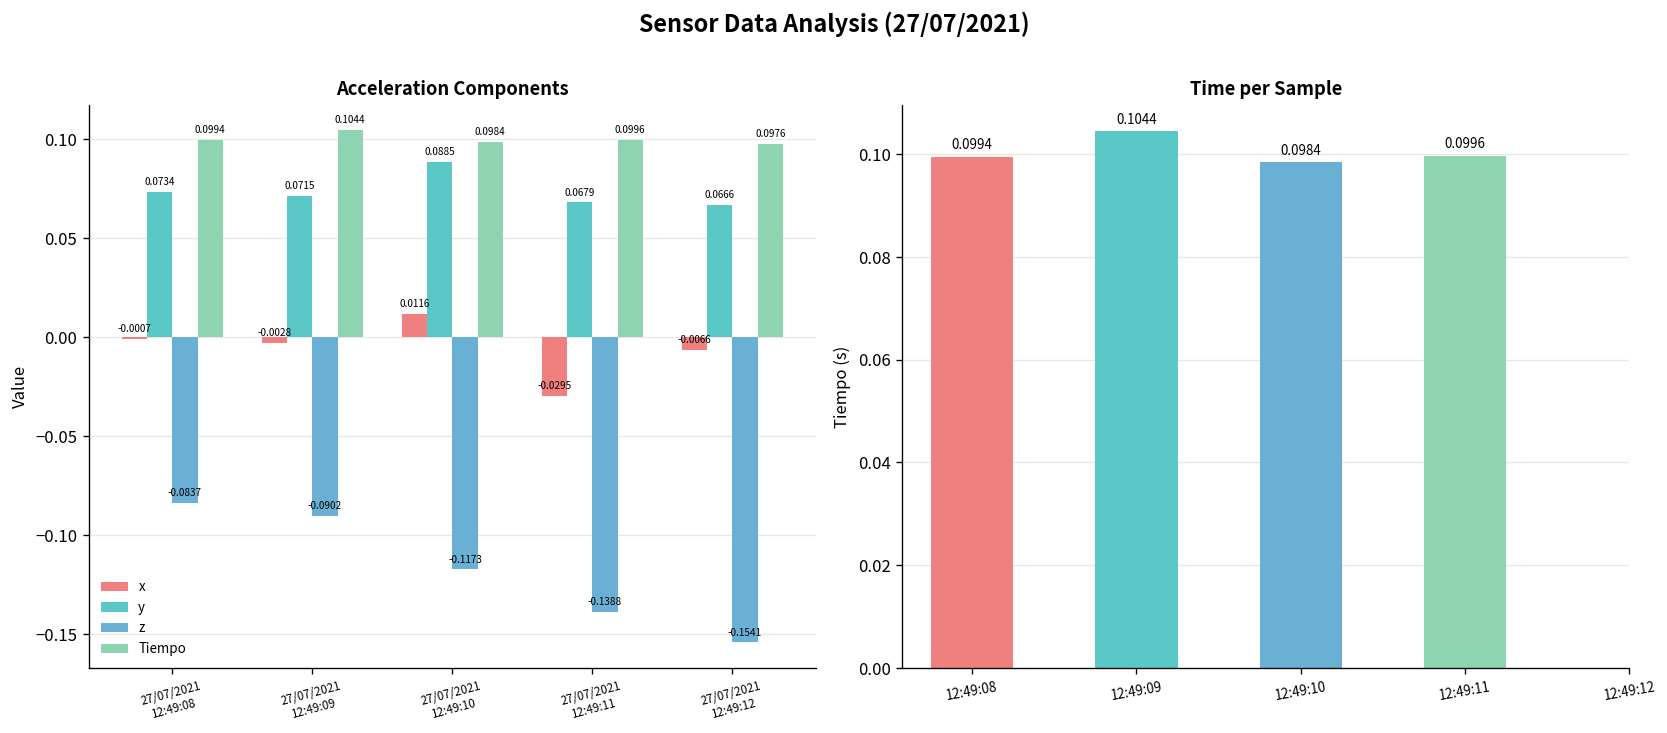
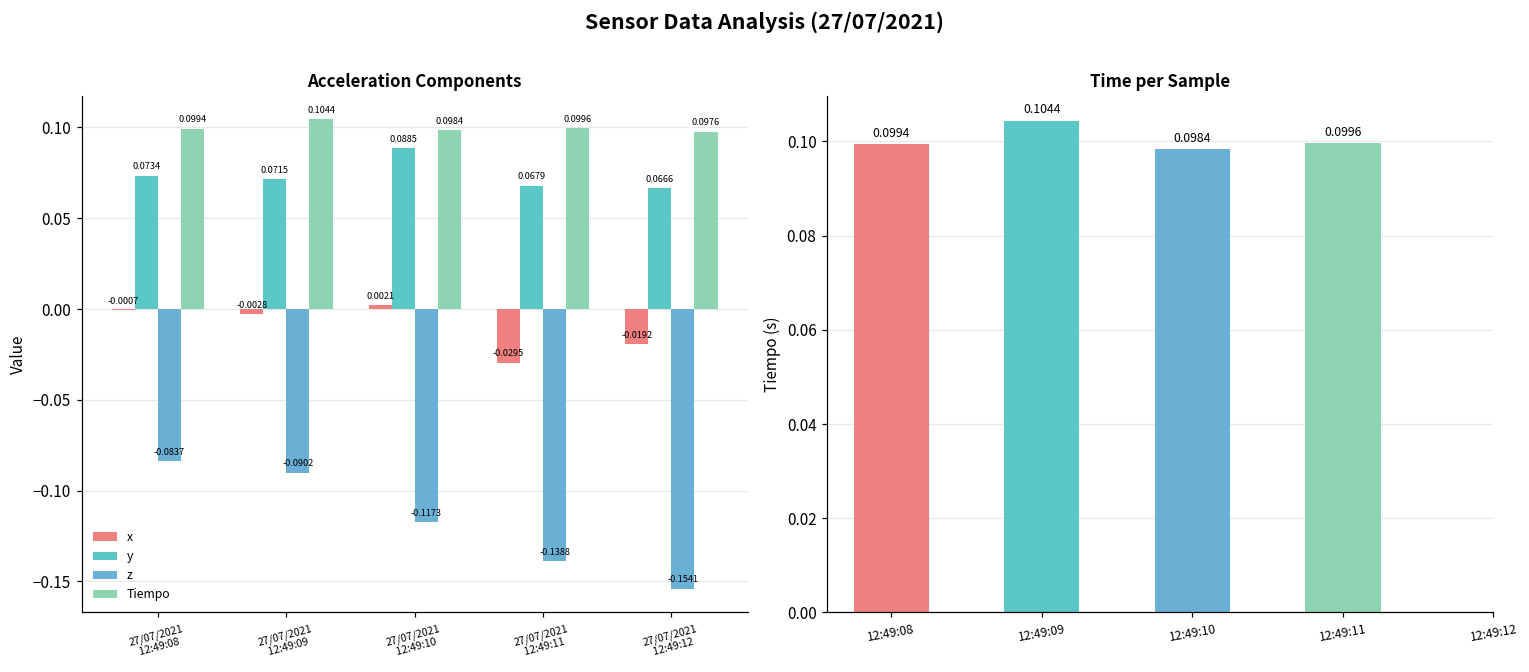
  {
    "Acceleration Components": {
      "x": {
        "27/07/2021 12:49:08": -0.0007,
        "27/07/2021 12:49:09": -0.0028,
-       "27/07/2021 12:49:10": 0.0116,
+       "27/07/2021 12:49:10": 0.0021,
        "27/07/2021 12:49:11": -0.0295,
-       "27/07/2021 12:49:12": -0.0066
+       "27/07/2021 12:49:12": -0.0192
      }
    },
    "Time per Sample": {
      "12:49:08": 0.0994,
      "12:49:09": 0.1044,
      "12:49:10": 0.0984,
      "12:49:11": 0.0996
    }
  }
